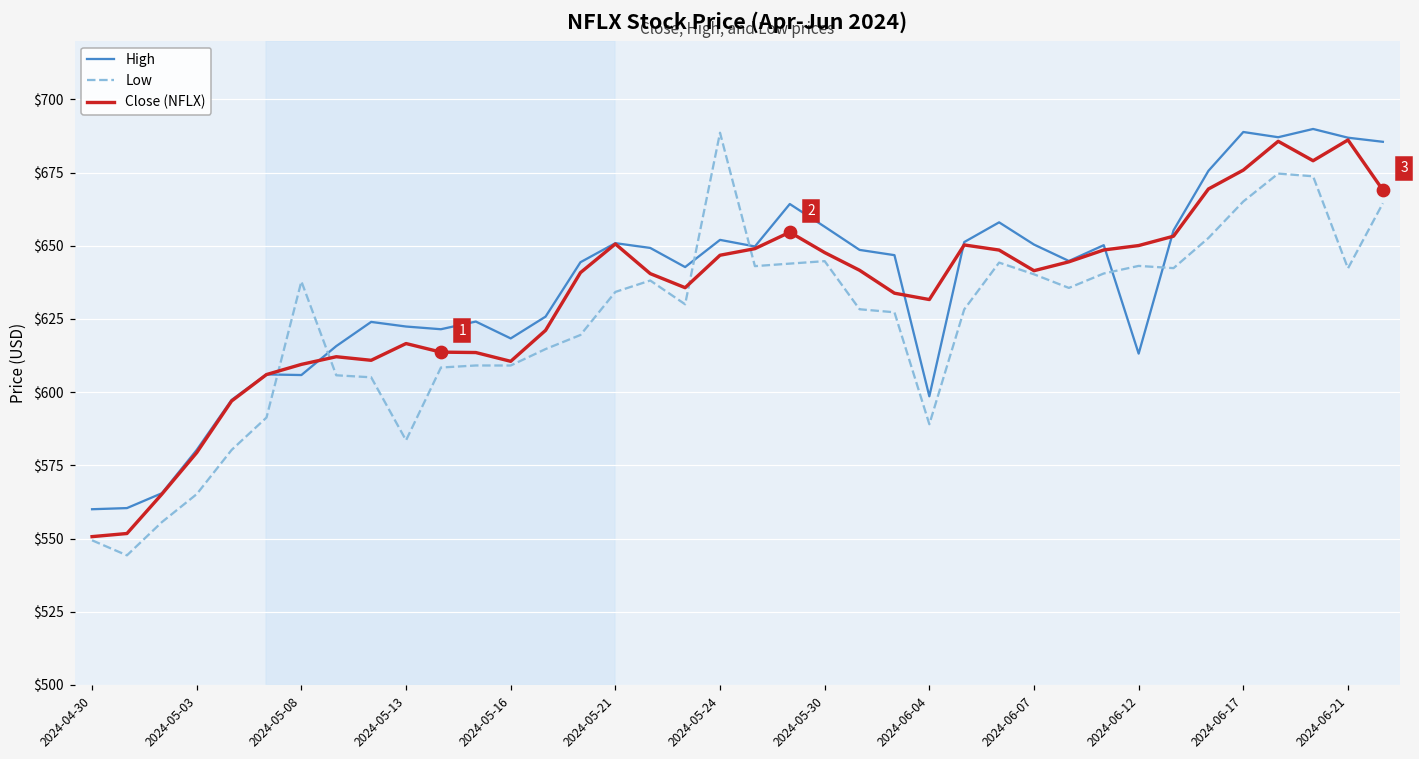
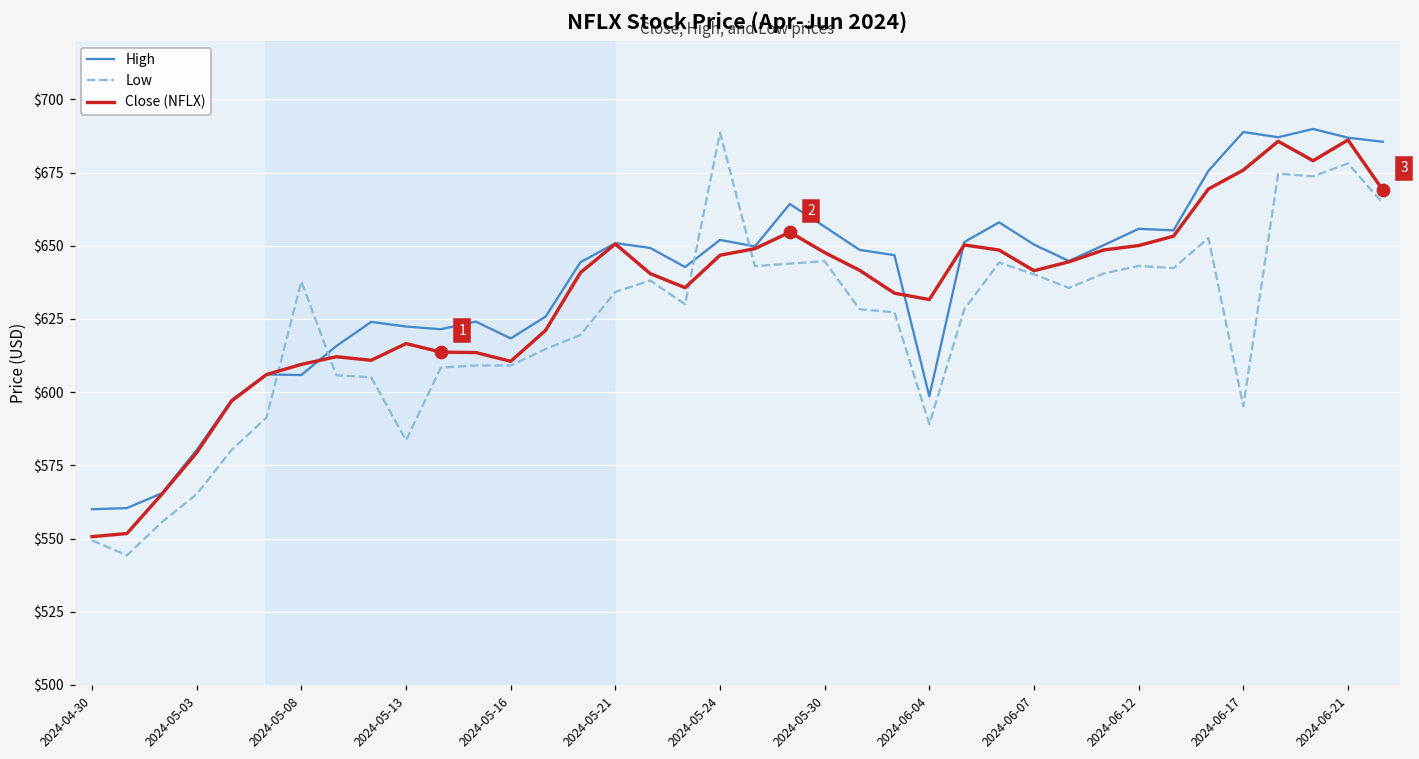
  {
    "High": {
      "2024-04-30": "$560",
      "2024-05-08": "$606",
      "2024-05-13": "$622",
      "2024-05-16": "$618",
      "2024-05-24": "$652",
      "2024-06-04": "$599",
      "2024-06-07": "$650",
-     "2024-06-12": "$613",
+     "2024-06-12": "$656",
      "2024-06-17": "$689"
    },
    "Low": {
      "2024-04-30": "$549",
      "2024-05-03": "$565",
      "2024-05-08": "$638",
      "2024-05-13": "$584",
      "2024-05-16": "$609",
      "2024-05-21": "$634",
      "2024-05-24": "$689",
      "2024-05-30": "$645",
      "2024-06-04": "$589",
      "2024-06-07": "$640",
      "2024-06-12": "$643",
-     "2024-06-17": "$665",
-     "2024-06-21": "$642"
+     "2024-06-17": "$595",
+     "2024-06-21": "$678"
    }
  }
